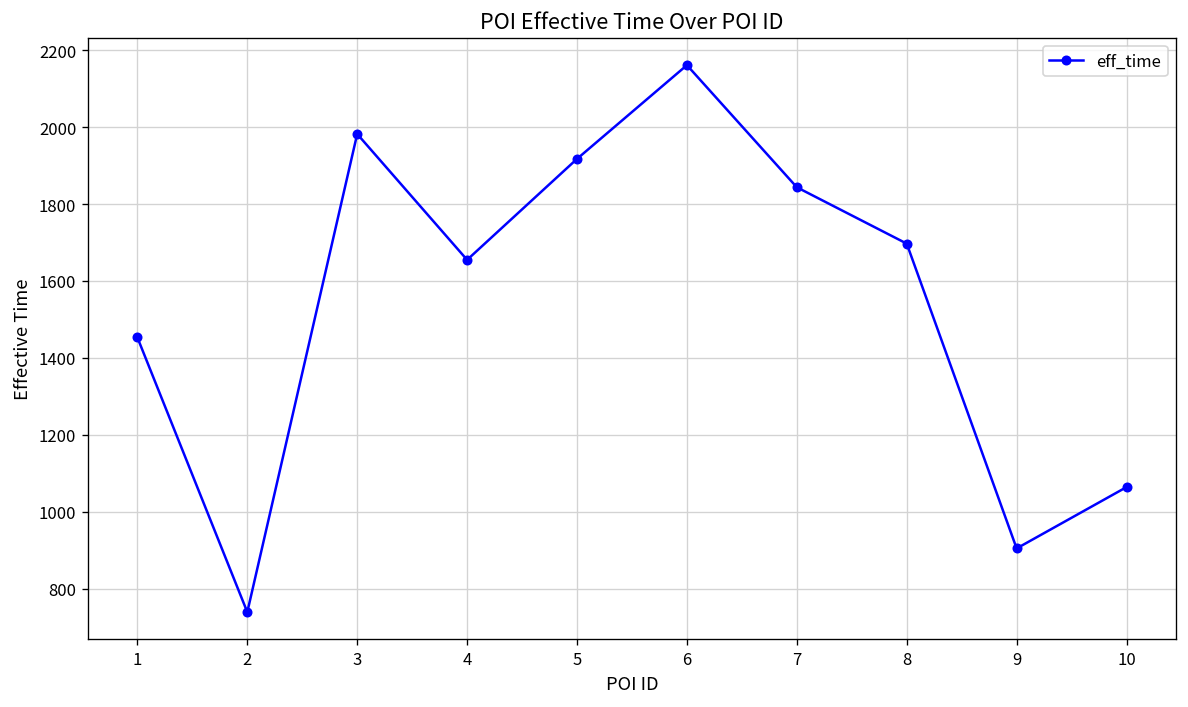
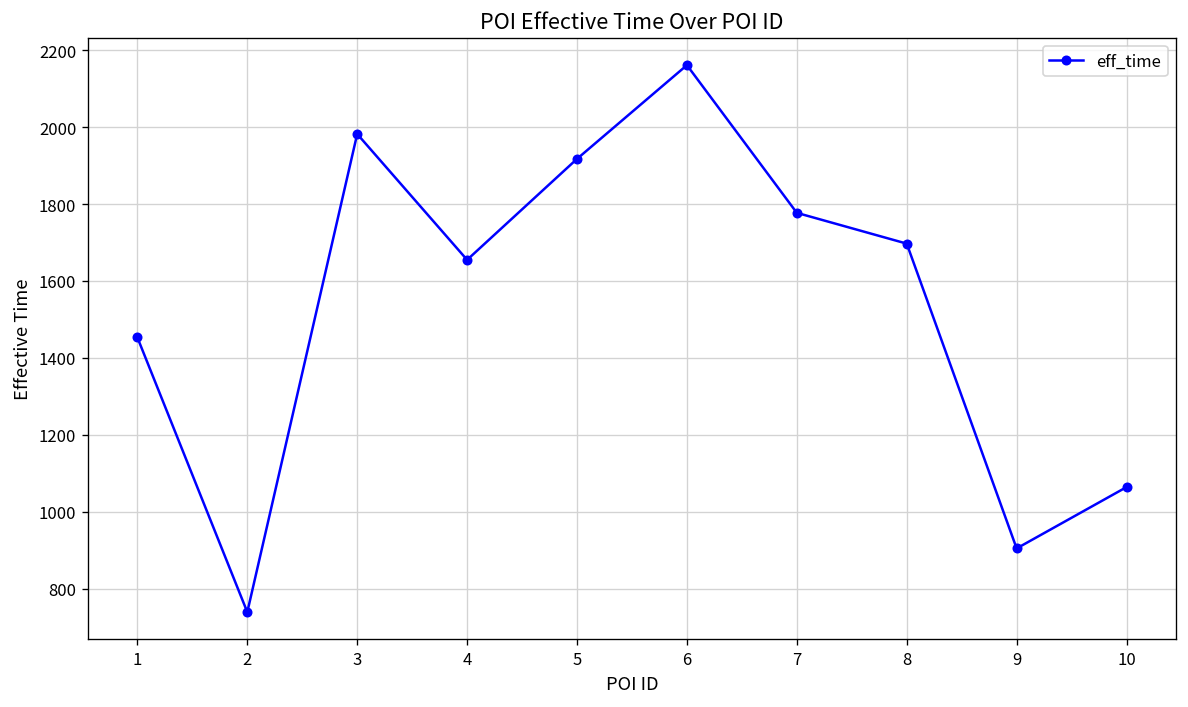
  {
    "1": 1450,
    "2": 740,
    "3": 1980,
    "4": 1650,
    "5": 1920,
    "6": 2160,
-   "7": 1840,
+   "7": 1780,
    "8": 1700,
    "9": 900,
    "10": 1060
  }
